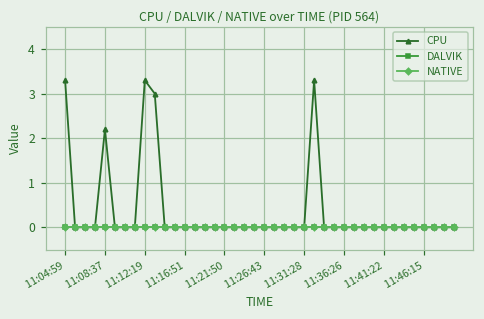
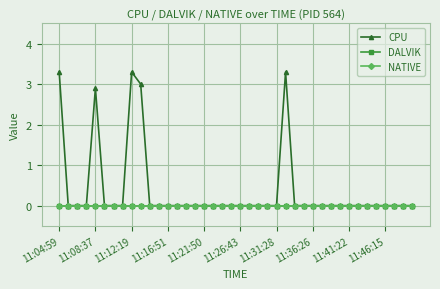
  {
    "CPU": {
      "11:04:59": 3.3,
-     "11:08:37": 2.2,
+     "11:08:37": 2.9,
      "11:12:19": 3.3
    },
    "NATIVE": {
      "11:04:59": 0.0,
      "11:08:37": 0.0,
      "11:12:19": 0.0
    }
  }
